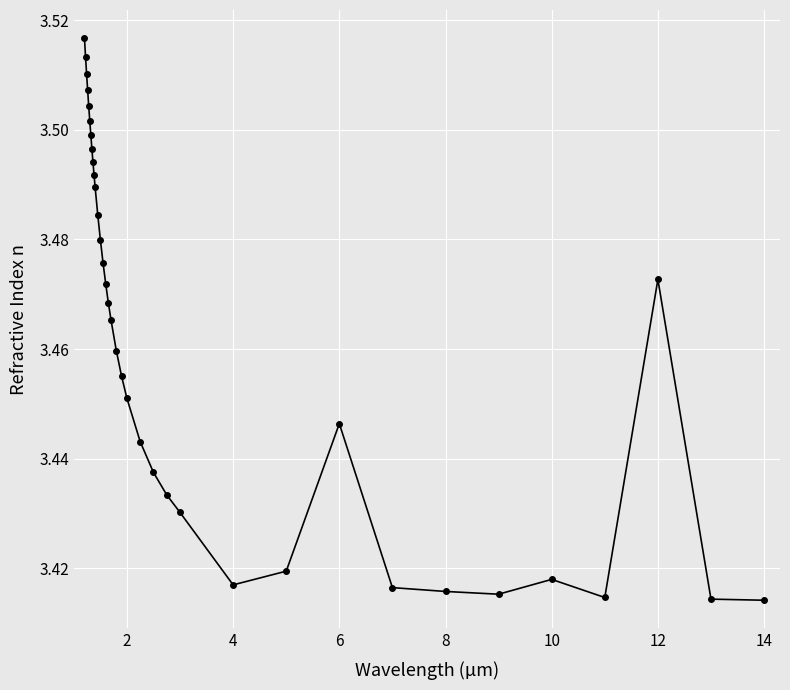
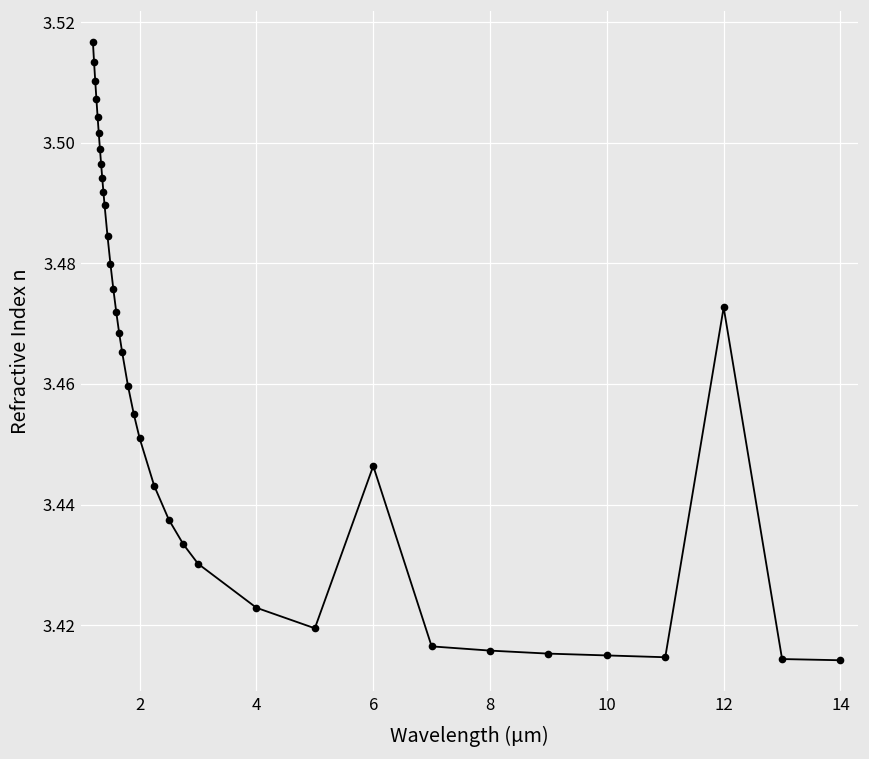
  {
    "2": 3.451,
-   "4": 3.417,
+   "4": 3.423,
    "6": 3.446,
    "8": 3.416,
-   "10": 3.418,
+   "10": 3.415,
    "12": 3.473,
    "14": 3.414
  }
